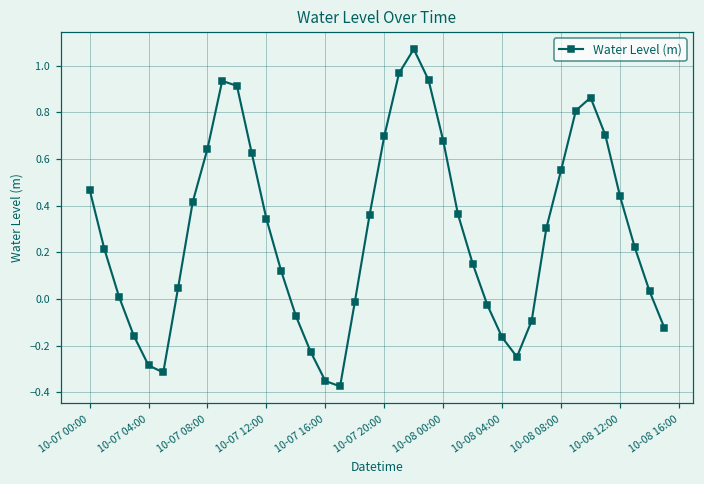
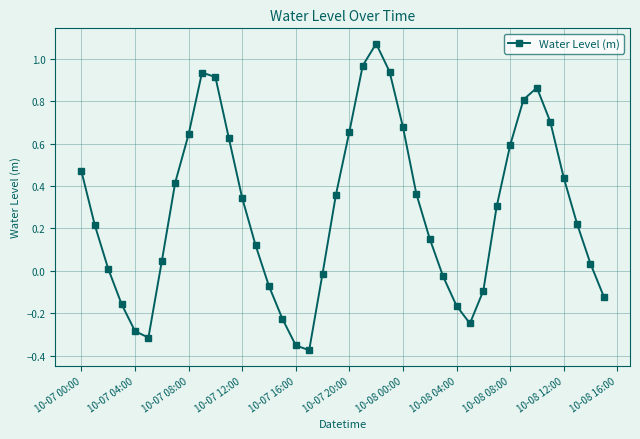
  {
    "10-07 00:00": 0.47,
    "10-07 04:00": -0.28,
    "10-07 08:00": 0.64,
    "10-07 12:00": 0.34,
    "10-07 16:00": -0.35,
-   "10-07 20:00": 0.70,
+   "10-07 20:00": 0.66,
    "10-08 00:00": 0.68,
    "10-08 04:00": -0.16,
-   "10-08 08:00": 0.55,
+   "10-08 08:00": 0.59,
    "10-08 12:00": 0.44
  }
